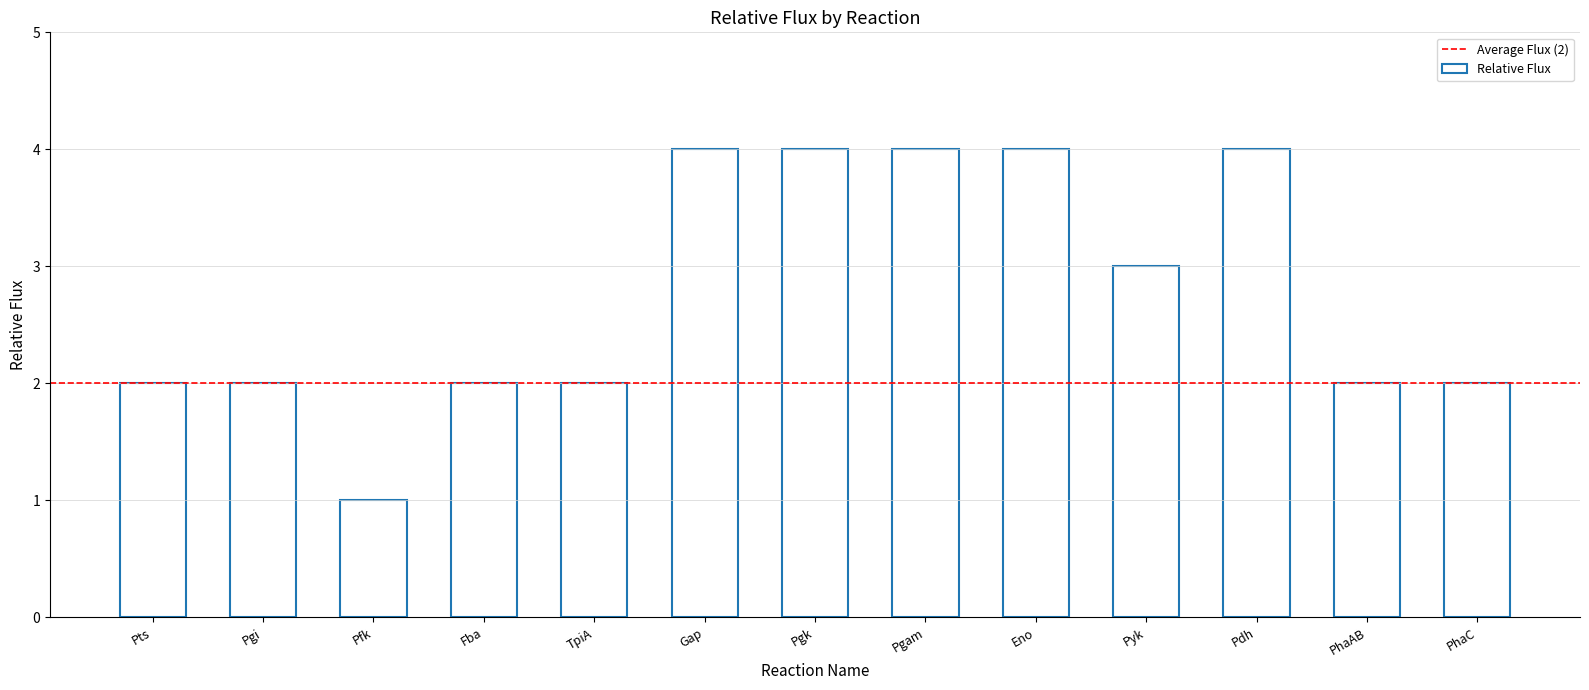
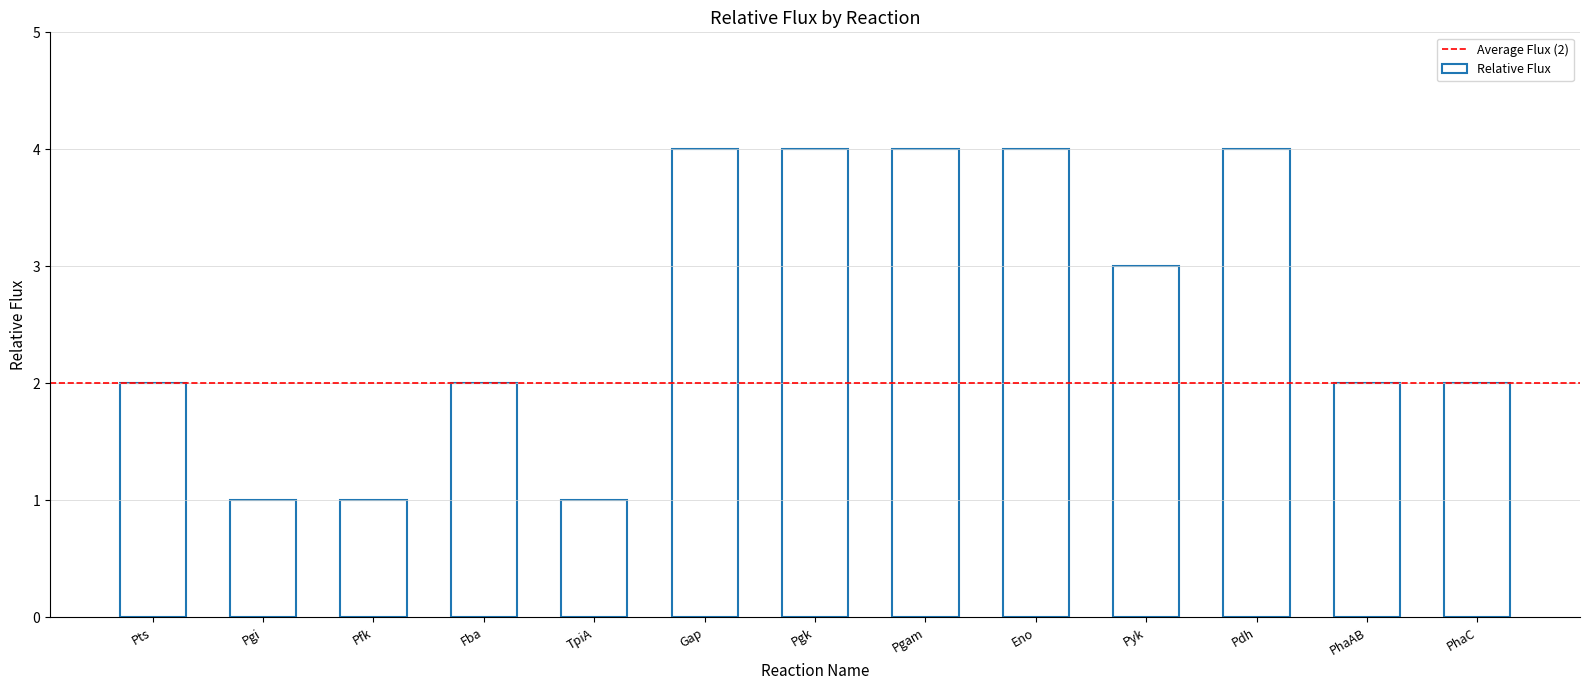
  {
    "Pts": 2,
-   "Pgi": 2,
+   "Pgi": 1,
    "Pfk": 1,
    "Fba": 2,
-   "TpiA": 2,
+   "TpiA": 1,
    "Gap": 4,
    "Pgk": 4,
    "Pgam": 4,
    "Eno": 4,
    "Pyk": 3,
    "Pdh": 4,
    "PhaAB": 2,
    "PhaC": 2
  }
